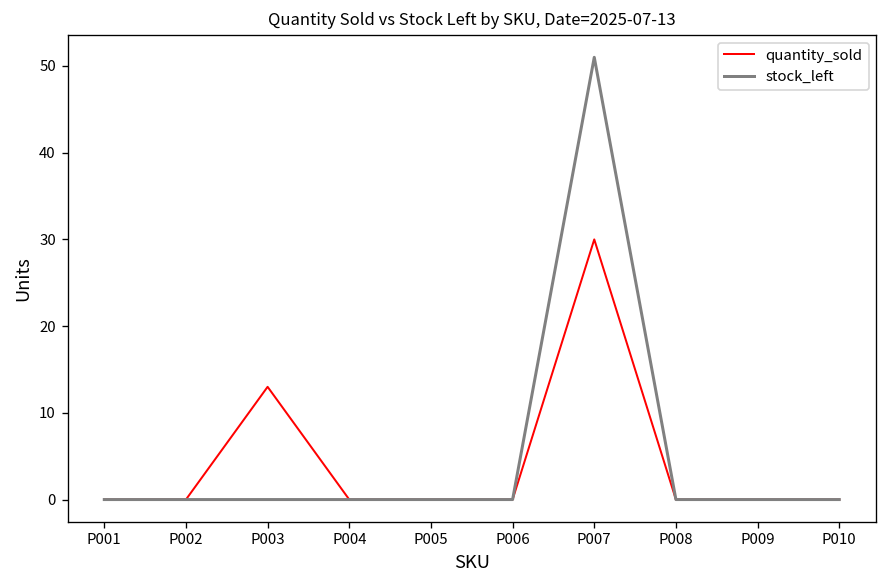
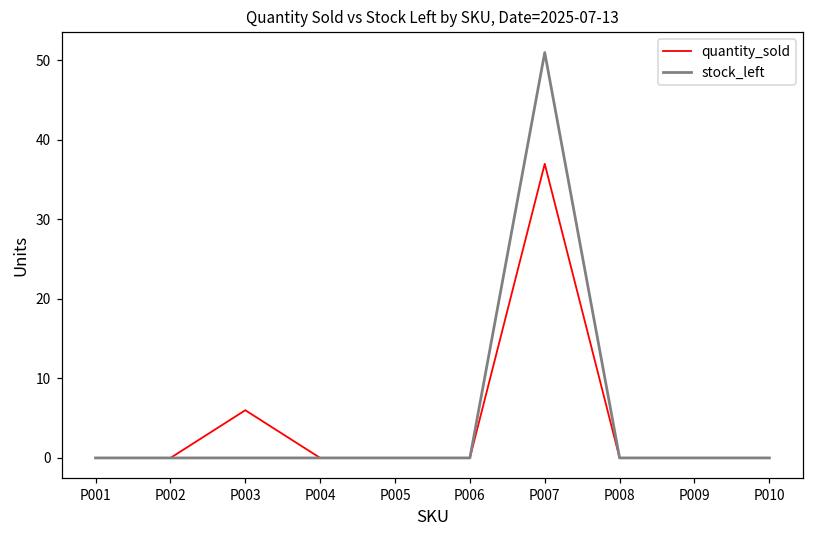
  {
    "quantity_sold": {
-     "P003": 13,
-     "P007": 30
+     "P003": 6,
+     "P007": 37
    },
    "stock_left": {
      "P003": 0,
      "P007": 51
    }
  }
